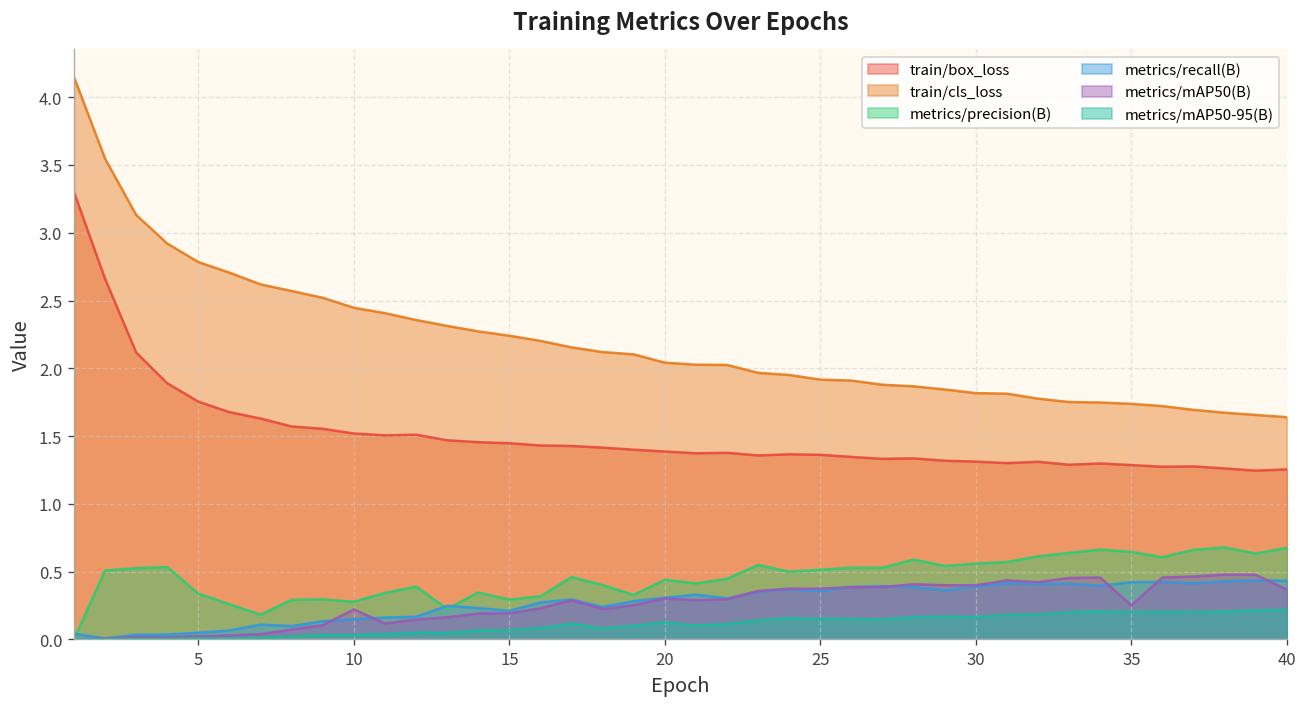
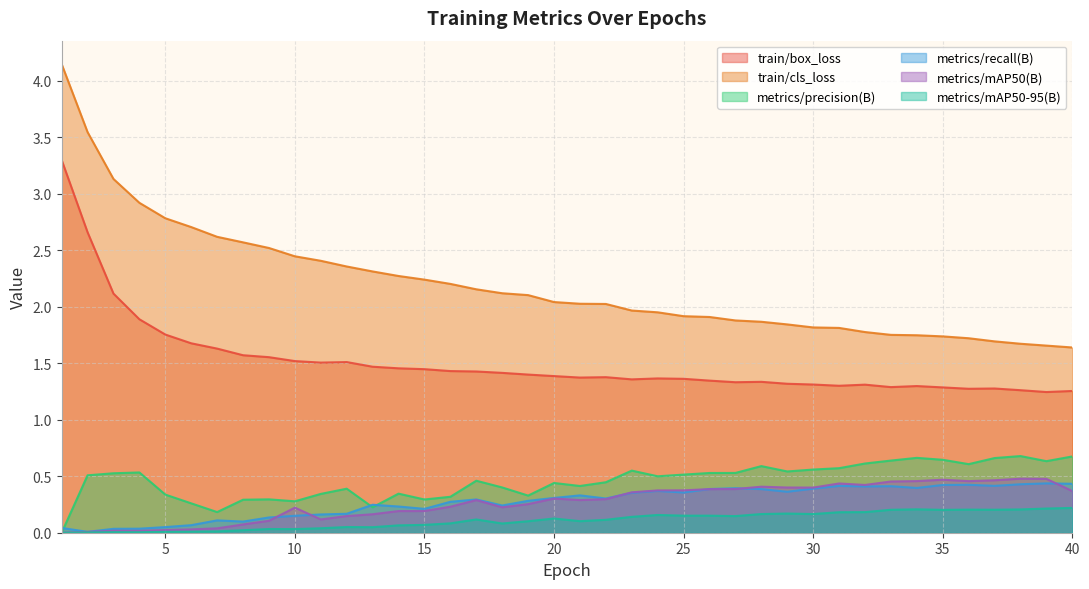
  {
    "metrics/mAP50(B)": {
      "10": 0.22,
-     "35": 0.25,
+     "35": 0.47,
      "40": 0.37
    }
  }
